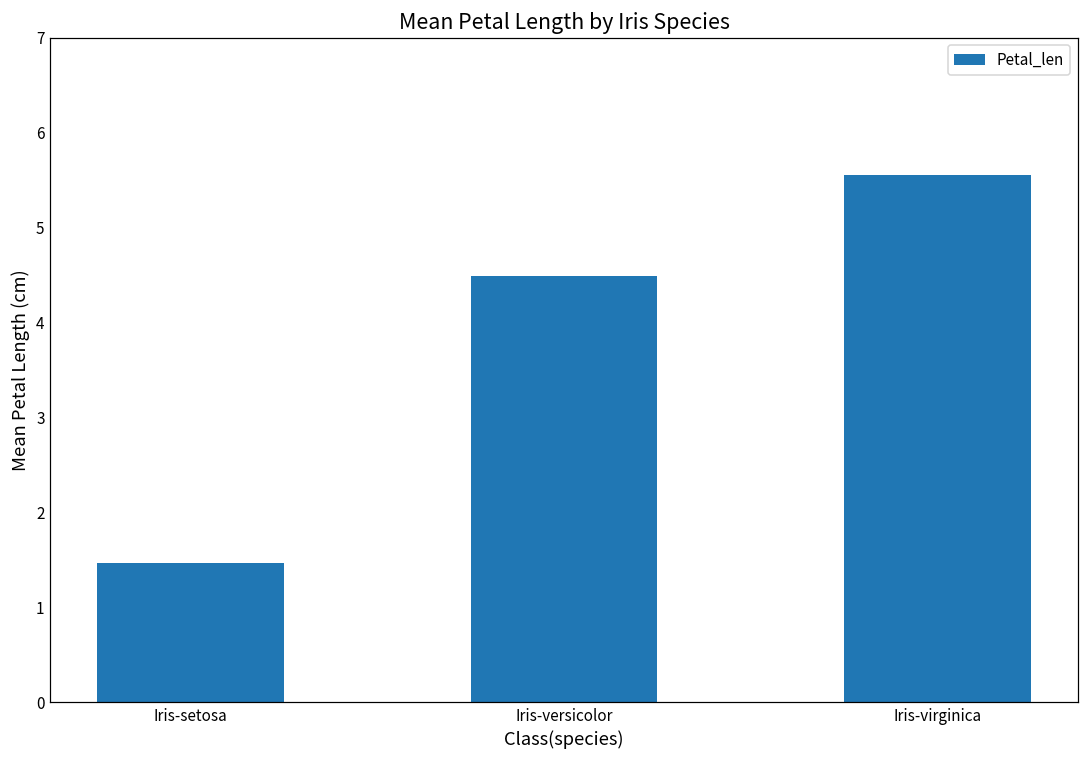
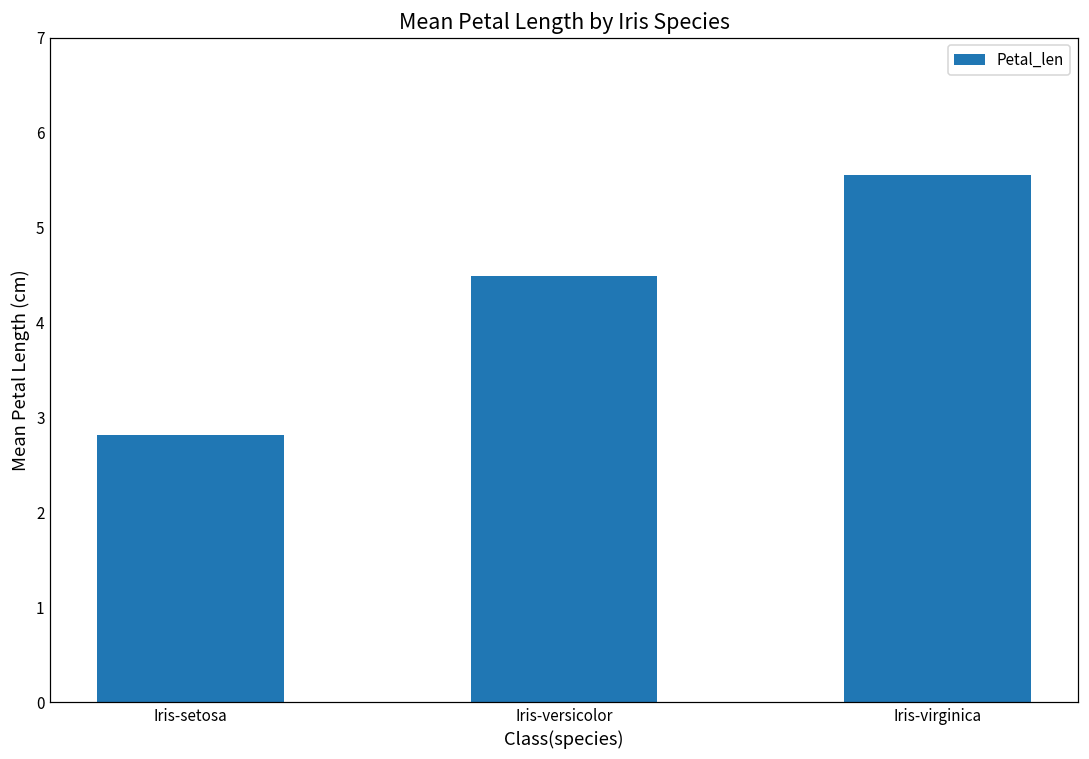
  {
-   "Iris-setosa": 1.5,
+   "Iris-setosa": 2.8,
    "Iris-versicolor": 4.5,
    "Iris-virginica": 5.6
  }
